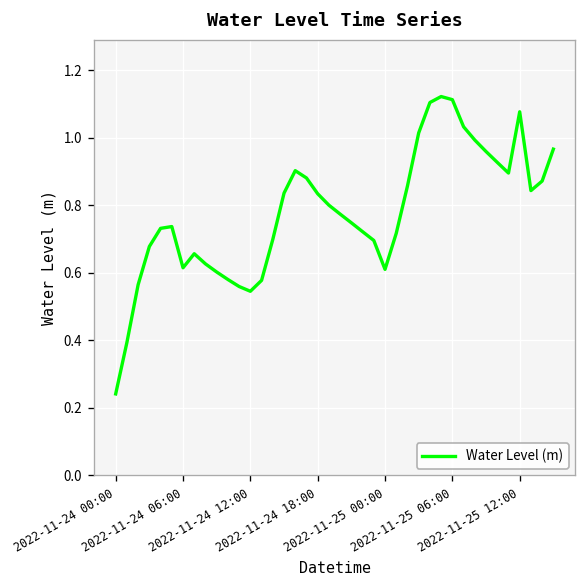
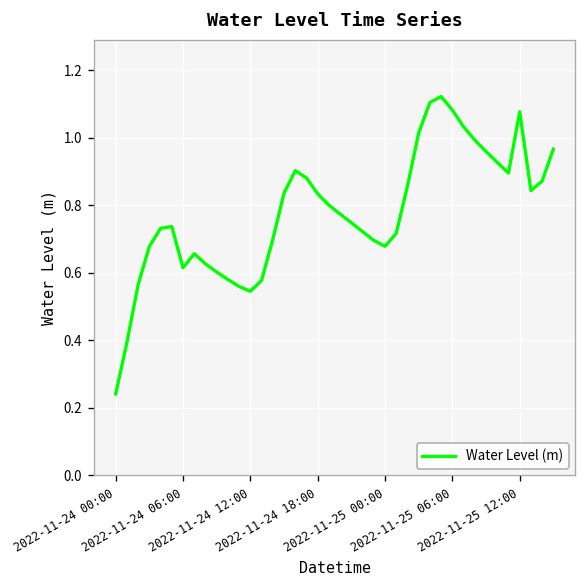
  {
    "2022-11-24 00:00": 0.24,
    "2022-11-24 06:00": 0.61,
    "2022-11-24 12:00": 0.54,
    "2022-11-24 18:00": 0.83,
-   "2022-11-25 00:00": 0.61,
-   "2022-11-25 06:00": 1.11,
+   "2022-11-25 00:00": 0.68,
+   "2022-11-25 06:00": 1.08,
    "2022-11-25 12:00": 1.08
  }
